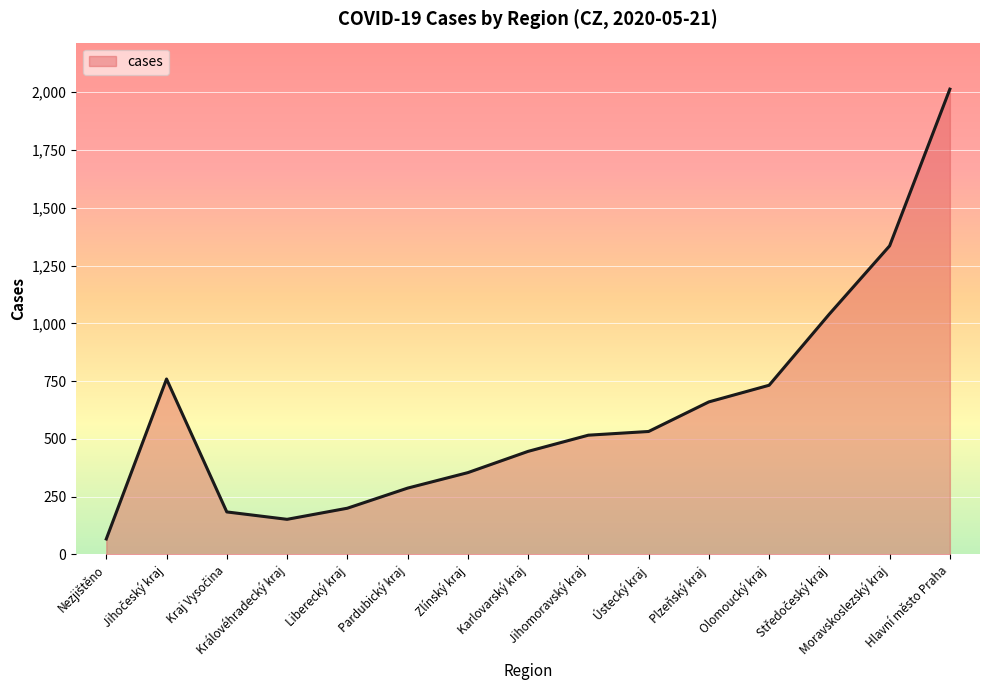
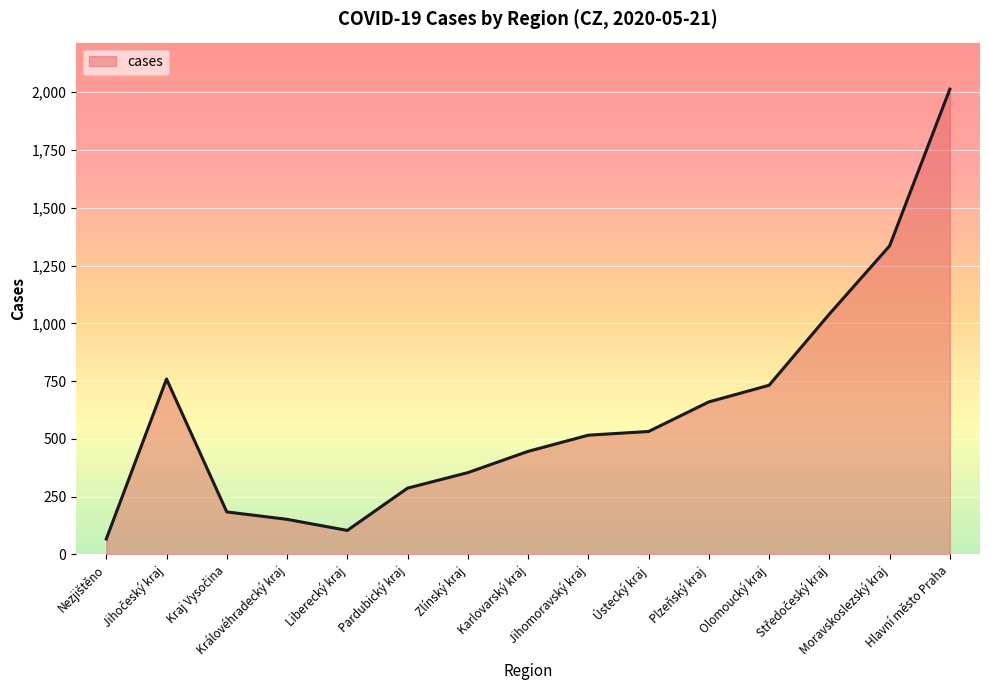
  {
    "Nezjištěno": "70",
    "Jihočeský kraj": "760",
    "Kraj Vysočina": "180",
    "Královéhradecký kraj": "150",
-   "Liberecký kraj": "200",
+   "Liberecký kraj": "100",
    "Pardubický kraj": "290",
    "Zlínský kraj": "350",
    "Karlovarský kraj": "450",
    "Jihomoravský kraj": "520",
    "Ústecký kraj": "530",
    "Plzeňský kraj": "660",
    "Olomoucký kraj": "730",
    "Středočeský kraj": "1,040",
    "Moravskoslezský kraj": "1,340",
    "Hlavní město Praha": "2,010"
  }
